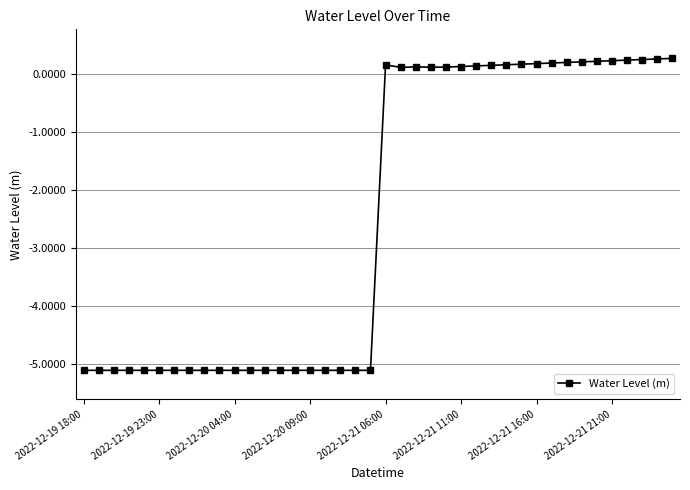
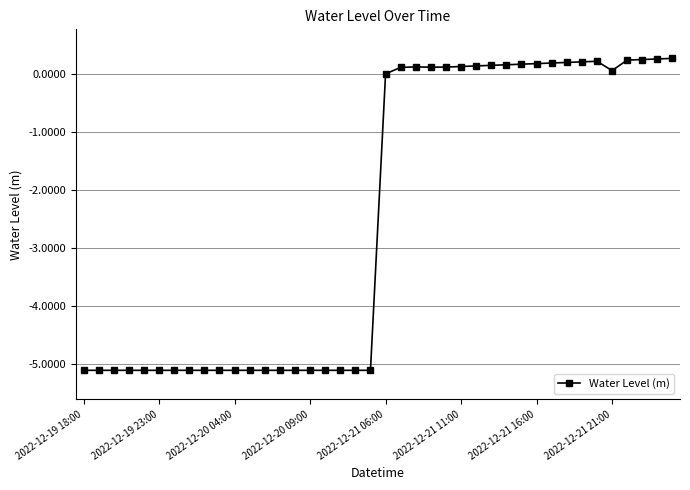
  {
    "2022-12-19 18:00": -5.1,
    "2022-12-19 23:00": -5.1,
    "2022-12-20 04:00": -5.1,
    "2022-12-20 09:00": -5.1,
-   "2022-12-21 06:00": 0.2,
+   "2022-12-21 06:00": 0.0,
    "2022-12-21 11:00": 0.1,
    "2022-12-21 16:00": 0.2,
-   "2022-12-21 21:00": 0.2
+   "2022-12-21 21:00": 0.1
  }
